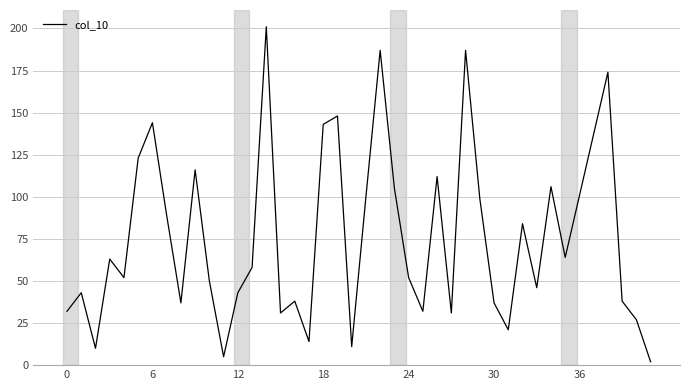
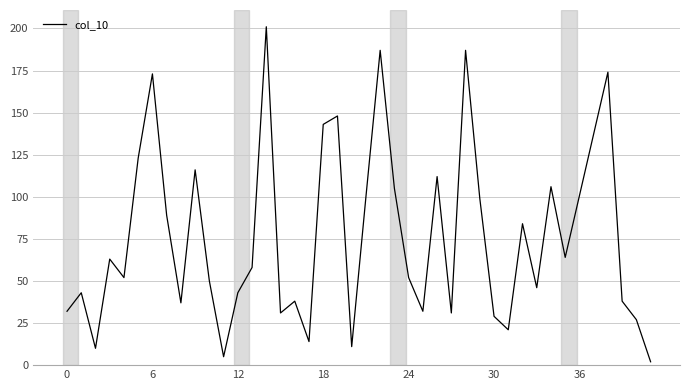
  {
    "0": 32,
-   "6": 144,
+   "6": 173,
    "12": 43,
    "18": 143,
    "24": 52,
-   "30": 37
+   "30": 29
  }
